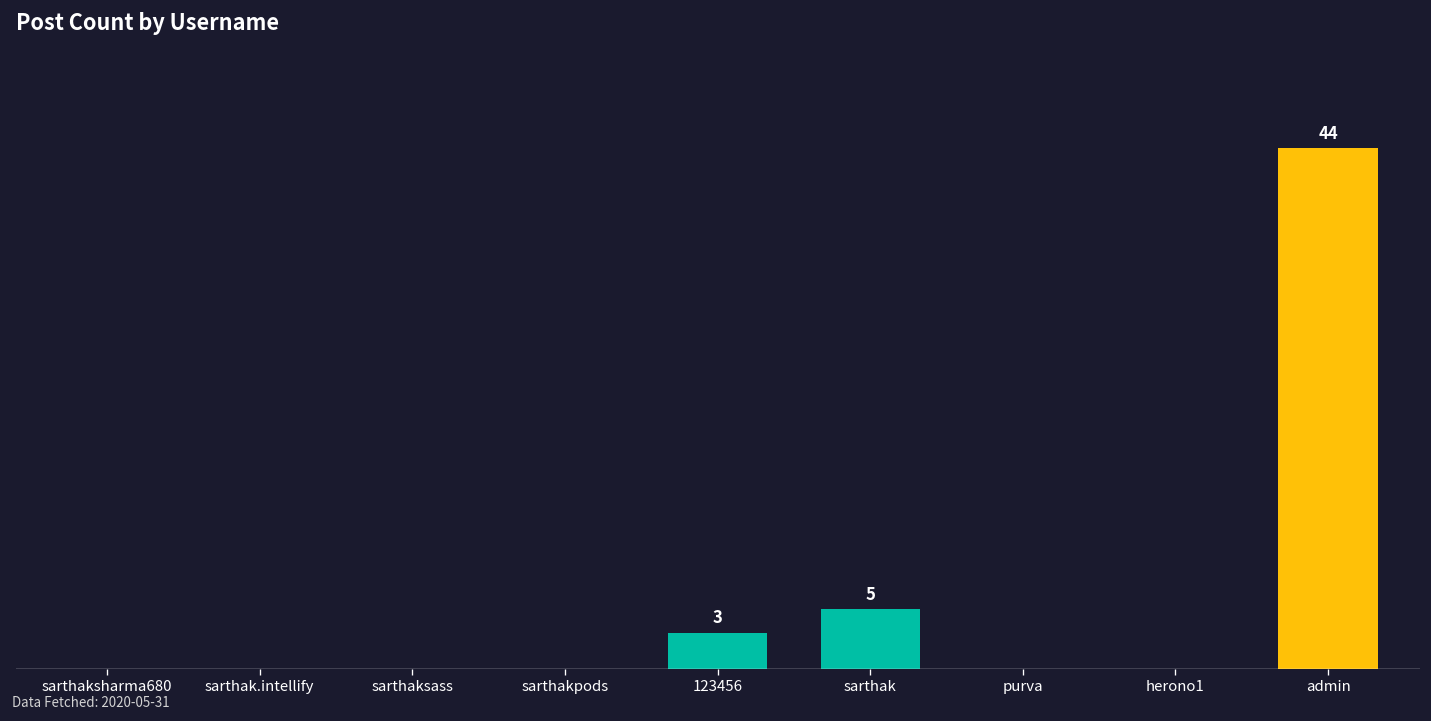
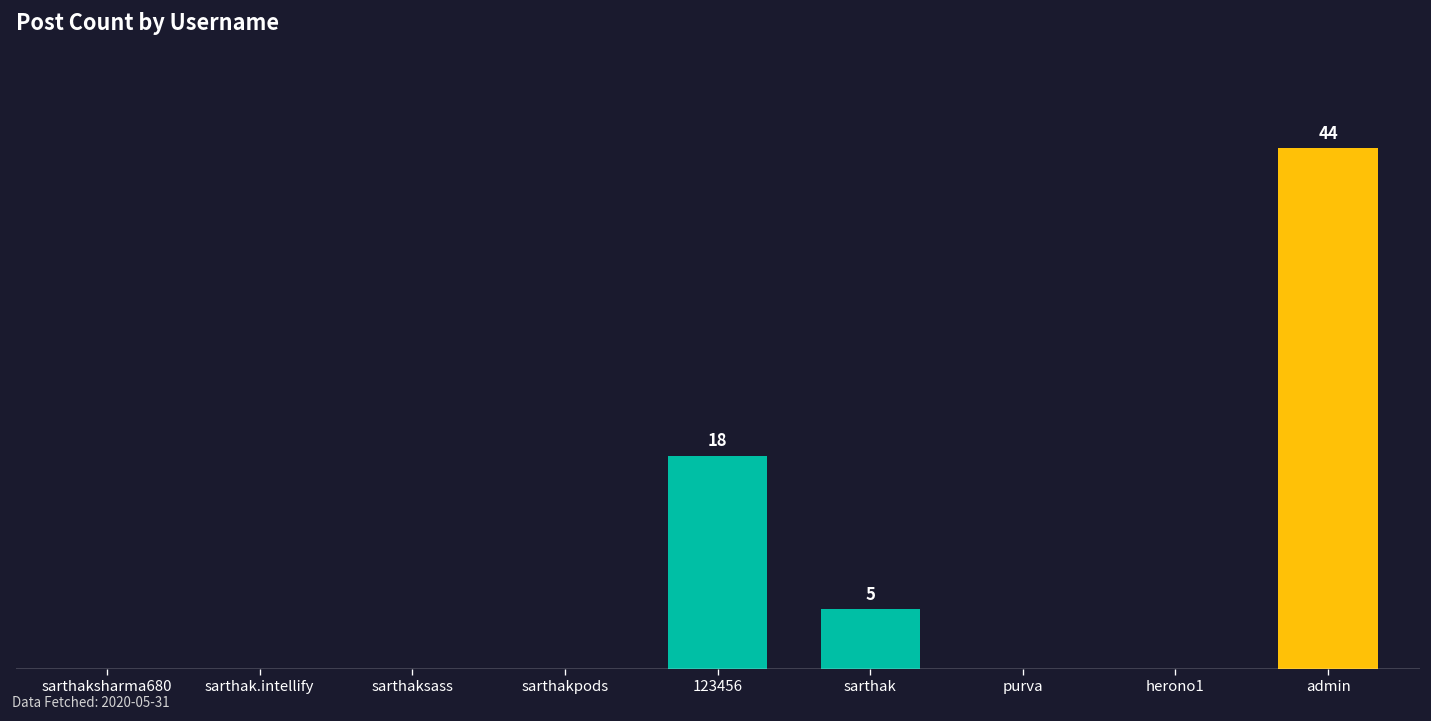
  {
-   "123456": 3,
+   "123456": 18,
    "sarthak": 5,
    "admin": 44
  }
